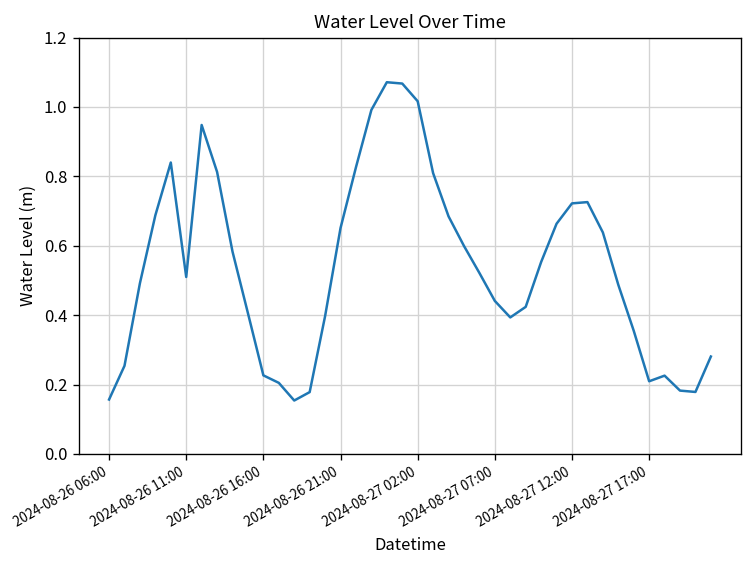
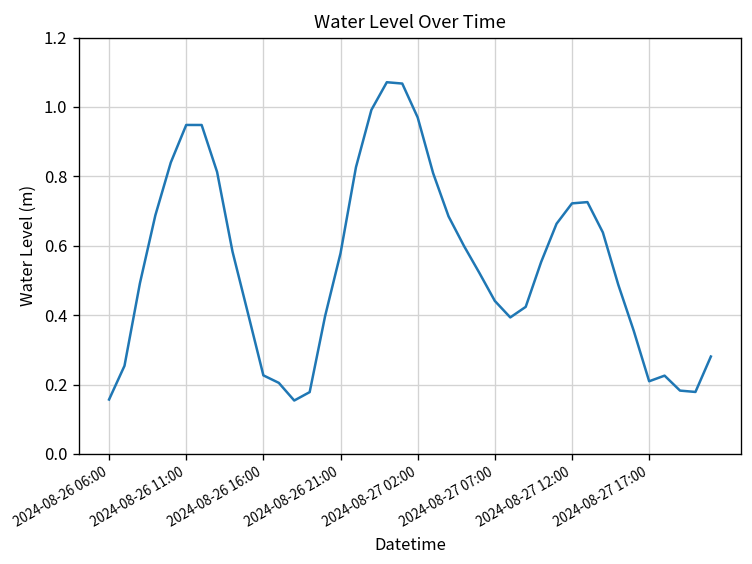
  {
    "2024-08-26 06:00": 0.16,
-   "2024-08-26 11:00": 0.51,
+   "2024-08-26 11:00": 0.95,
    "2024-08-26 16:00": 0.23,
-   "2024-08-26 21:00": 0.65,
-   "2024-08-27 02:00": 1.02,
+   "2024-08-26 21:00": 0.58,
+   "2024-08-27 02:00": 0.97,
    "2024-08-27 07:00": 0.44,
    "2024-08-27 12:00": 0.72,
    "2024-08-27 17:00": 0.21
  }
